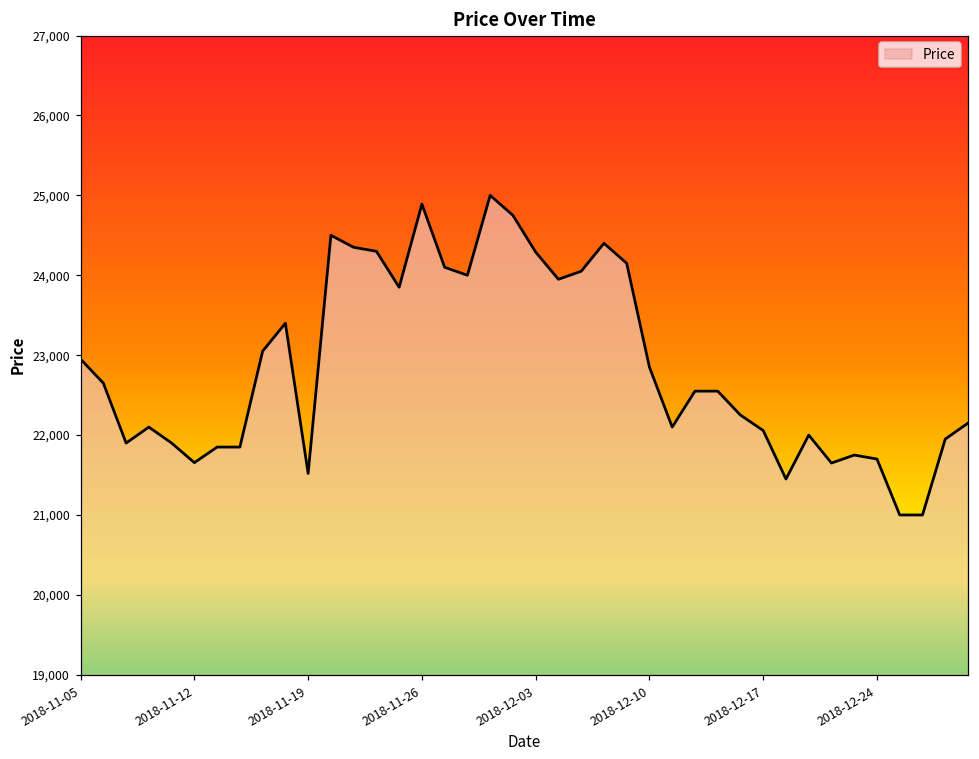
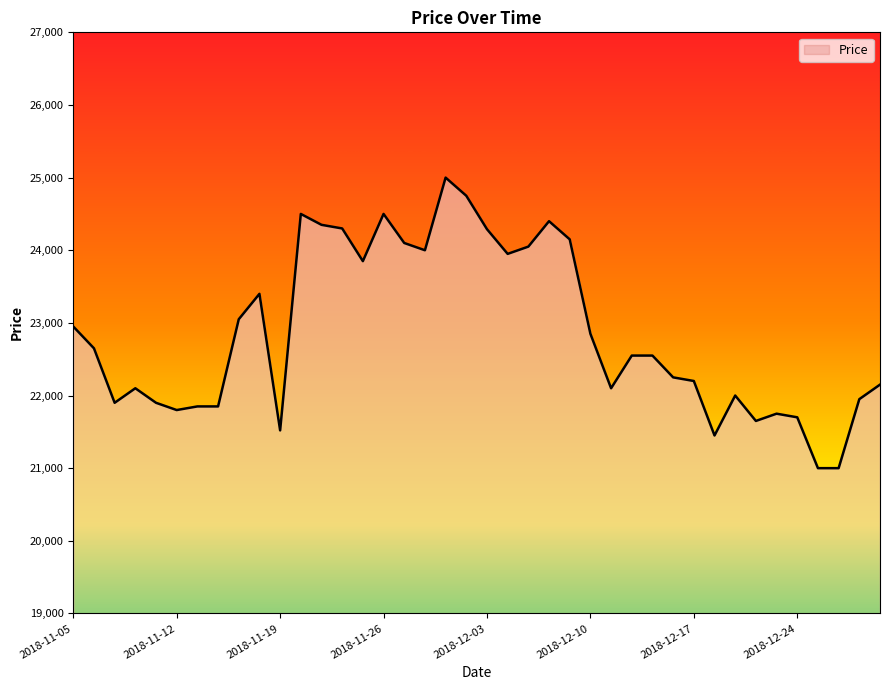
  {
    "2018-11-05": "23,000",
-   "2018-11-12": "21,700",
+   "2018-11-12": "21,800",
    "2018-11-19": "21,500",
-   "2018-11-26": "24,900",
+   "2018-11-26": "24,500",
    "2018-12-03": "24,300",
    "2018-12-10": "22,900",
-   "2018-12-17": "22,100",
+   "2018-12-17": "22,200",
    "2018-12-24": "21,700"
  }
